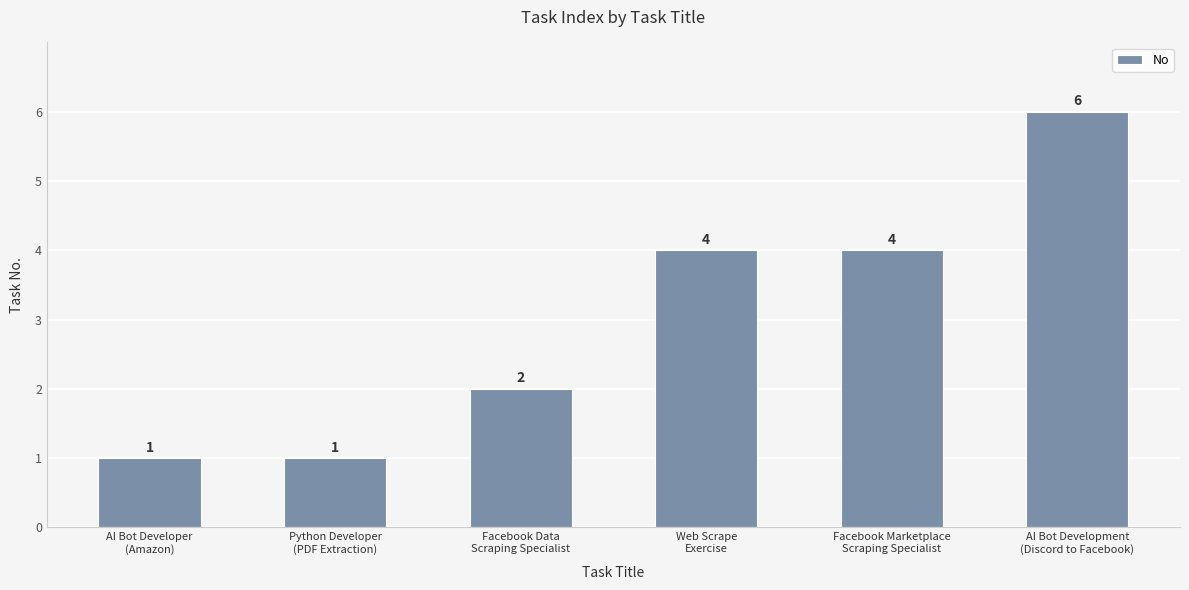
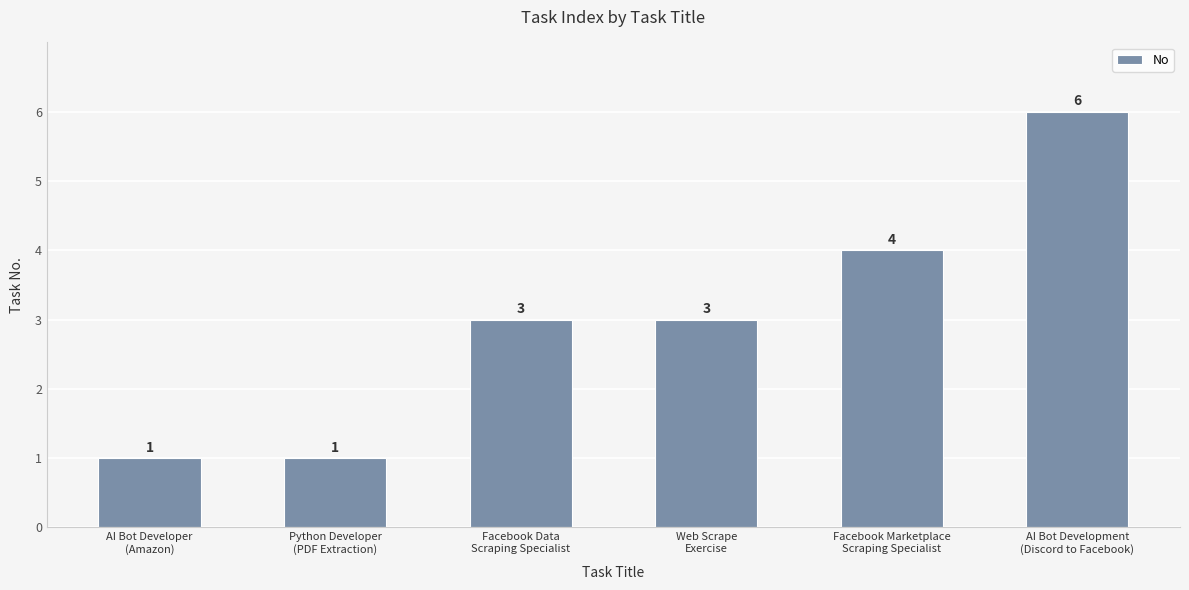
  {
    "AI Bot Developer (Amazon)": 1,
    "Python Developer (PDF Extraction)": 1,
-   "Facebook Data Scraping Specialist": 2,
-   "Web Scrape Exercise": 4,
+   "Facebook Data Scraping Specialist": 3,
+   "Web Scrape Exercise": 3,
    "Facebook Marketplace Scraping Specialist": 4,
    "AI Bot Development (Discord to Facebook)": 6
  }
